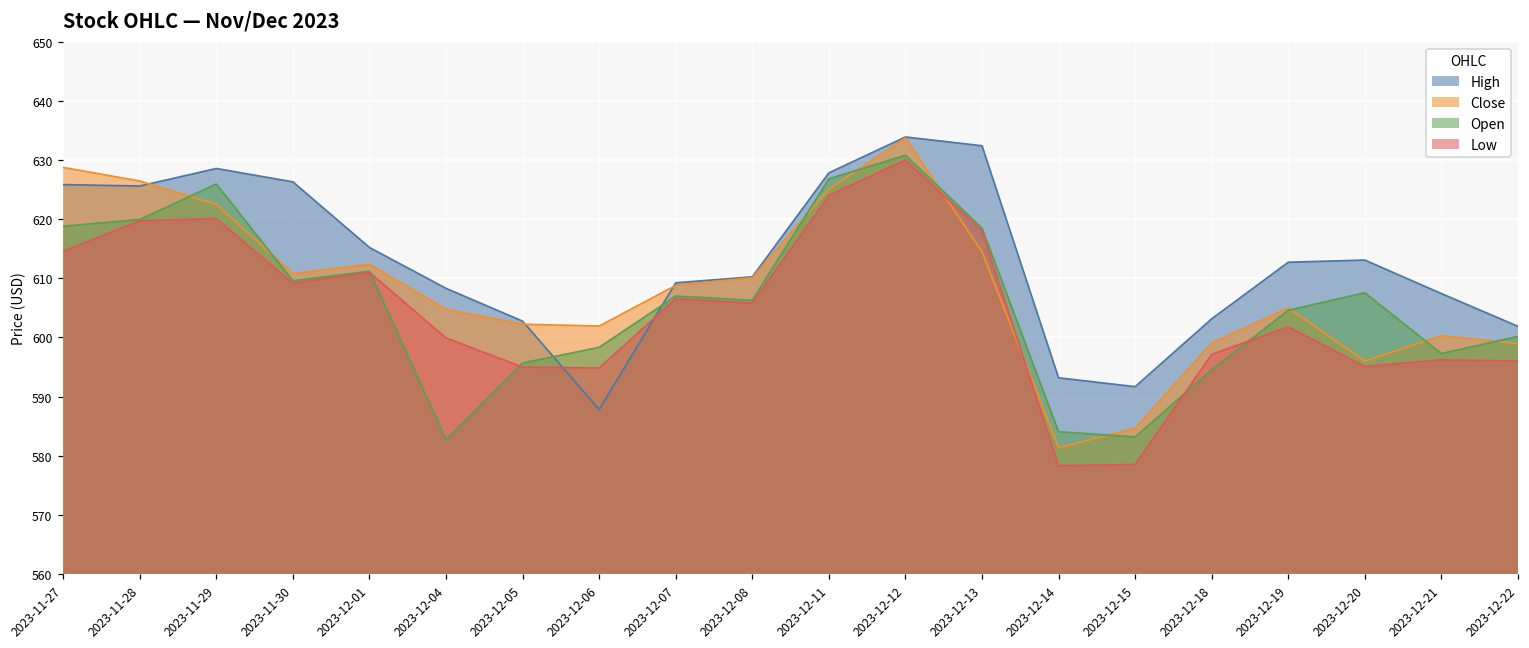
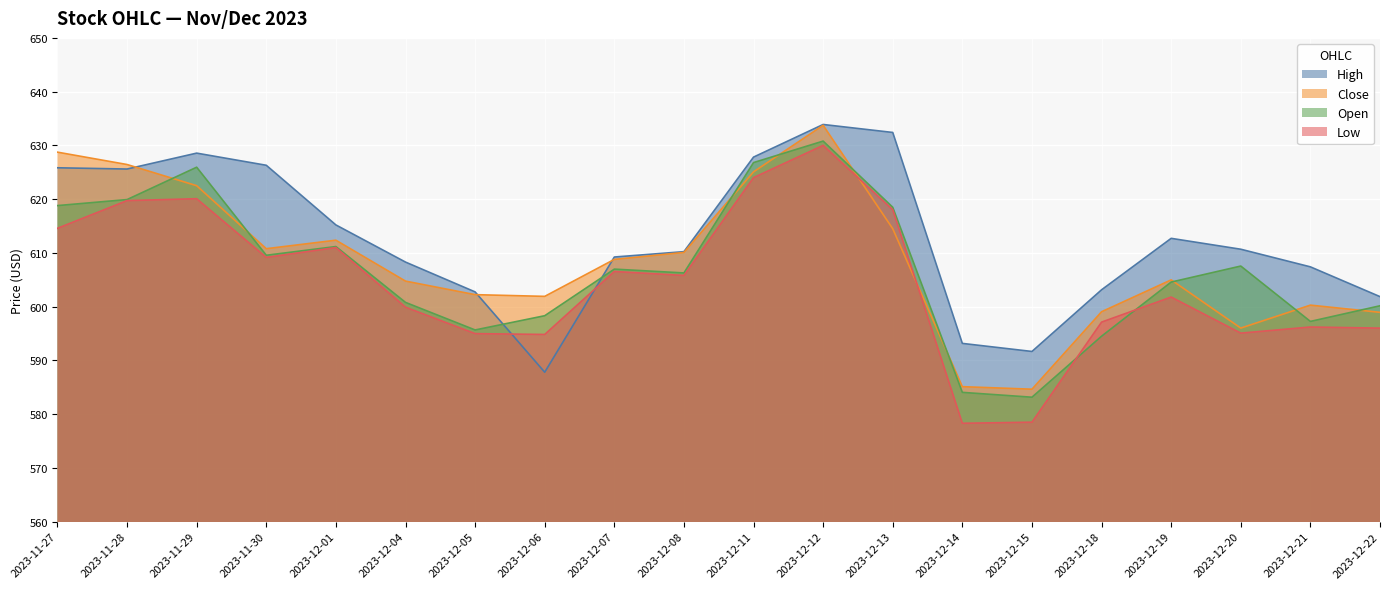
  {
    "High": {
      "2023-11-27": 626,
      "2023-11-28": 626,
      "2023-11-29": 629,
      "2023-11-30": 626,
      "2023-12-01": 615,
      "2023-12-04": 608,
      "2023-12-05": 603,
      "2023-12-06": 588,
      "2023-12-11": 628,
      "2023-12-13": 632,
      "2023-12-14": 593,
      "2023-12-15": 592,
      "2023-12-18": 603,
      "2023-12-19": 613,
-     "2023-12-20": 613,
+     "2023-12-20": 611,
      "2023-12-21": 607,
      "2023-12-22": 602
    },
    "Close": {
      "2023-11-27": 629,
      "2023-11-28": 626,
      "2023-11-29": 623,
      "2023-11-30": 611,
      "2023-12-01": 612,
      "2023-12-04": 605,
      "2023-12-05": 602,
      "2023-12-06": 602,
      "2023-12-11": 625,
      "2023-12-13": 614,
-     "2023-12-14": 581,
+     "2023-12-14": 585,
      "2023-12-15": 585,
      "2023-12-18": 599,
      "2023-12-20": 596,
      "2023-12-21": 600,
      "2023-12-22": 599
    },
    "Open": {
      "2023-11-27": 619,
      "2023-11-29": 626,
-     "2023-12-04": 583,
+     "2023-12-04": 601,
      "2023-12-05": 596,
      "2023-12-06": 598,
      "2023-12-08": 606,
      "2023-12-11": 627,
      "2023-12-12": 631,
      "2023-12-14": 584,
      "2023-12-15": 583,
      "2023-12-18": 595,
      "2023-12-20": 608,
      "2023-12-21": 597,
      "2023-12-22": 600
    },
    "Low": {
      "2023-11-27": 615,
      "2023-11-29": 620,
      "2023-12-04": 600,
      "2023-12-05": 595,
      "2023-12-06": 595,
      "2023-12-08": 606,
      "2023-12-11": 624,
      "2023-12-12": 630,
      "2023-12-14": 578,
      "2023-12-15": 579,
      "2023-12-18": 597,
      "2023-12-19": 602,
      "2023-12-20": 595,
      "2023-12-21": 596,
      "2023-12-22": 596
    }
  }
